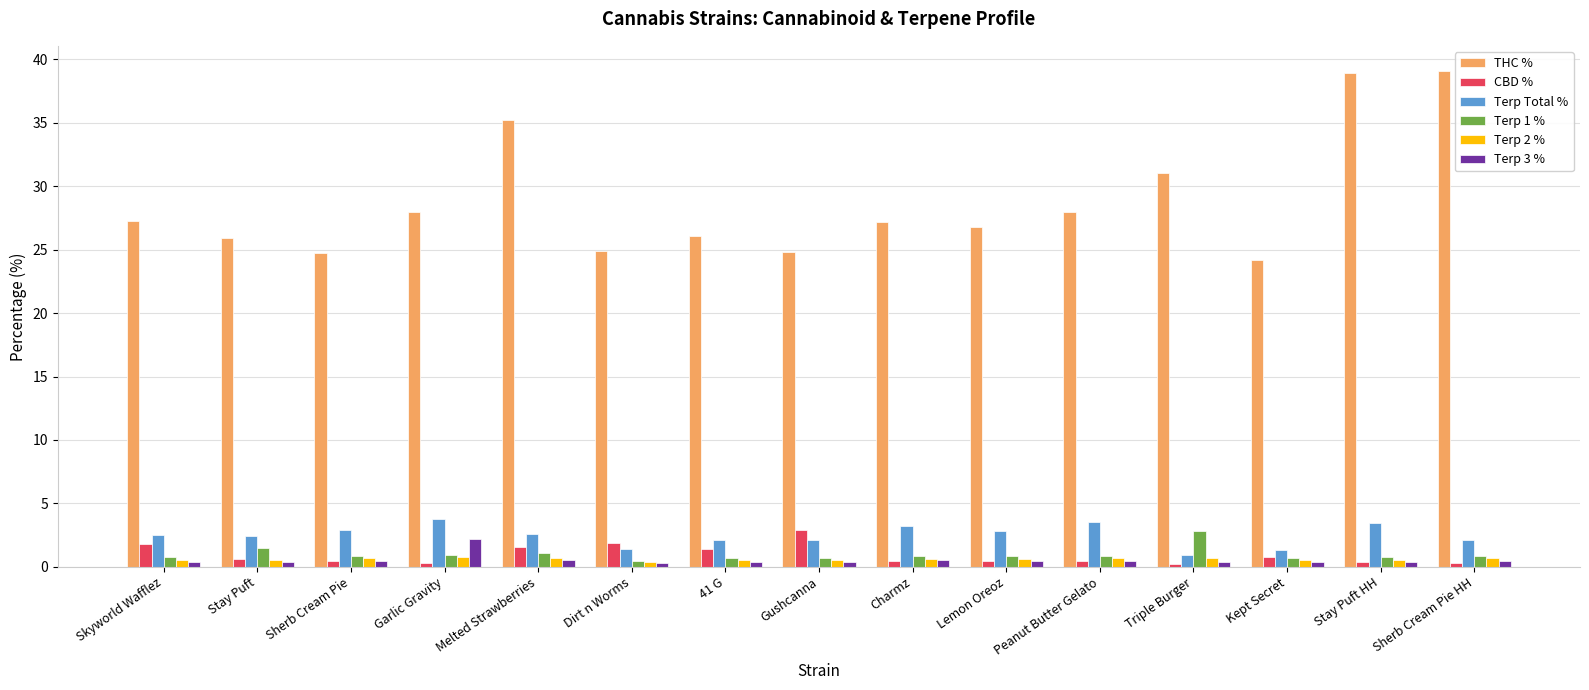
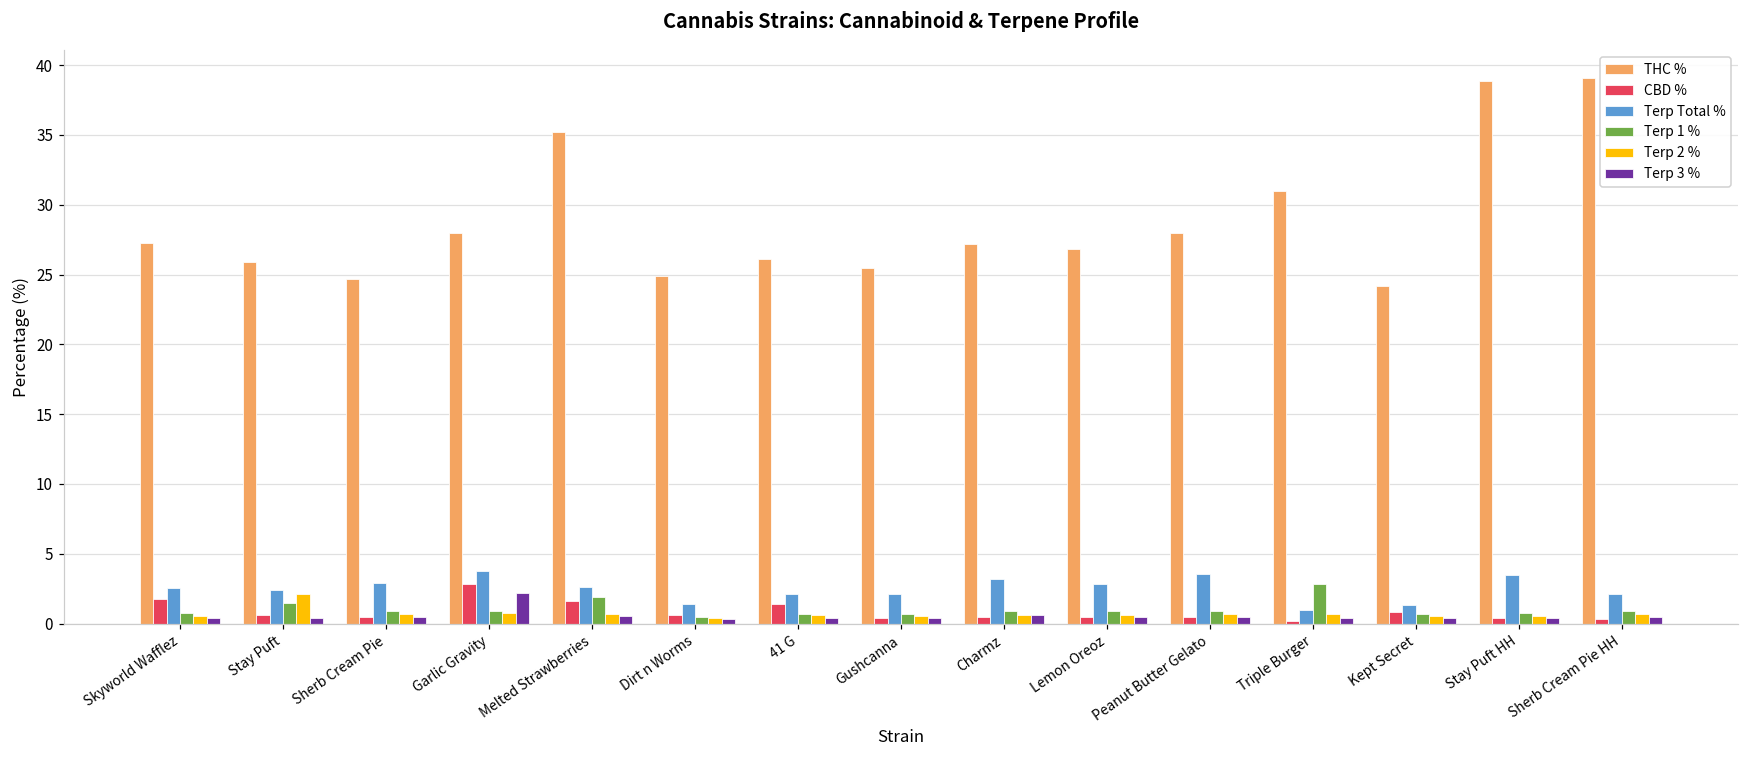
  {
    "THC %": {
      "Skyworld Wafflez": 27.3,
      "Stay Puft": 25.9,
      "Sherb Cream Pie": 24.7,
      "Garlic Gravity": 28.0,
      "Melted Strawberries": 35.2,
      "Dirt n Worms": 24.9,
      "41 G": 26.1,
-     "Gushcanna": 24.8,
+     "Gushcanna": 25.5,
      "Charmz": 27.2,
      "Lemon Oreoz": 26.8,
      "Peanut Butter Gelato": 28.0,
      "Triple Burger": 31.0,
      "Kept Secret": 24.2,
      "Stay Puft HH": 38.9,
      "Sherb Cream Pie HH": 39.1
    },
    "CBD %": {
      "Skyworld Wafflez": 1.8,
      "Stay Puft": 0.6,
      "Sherb Cream Pie": 0.5,
-     "Garlic Gravity": 0.3,
+     "Garlic Gravity": 2.8,
      "Melted Strawberries": 1.6,
-     "Dirt n Worms": 1.9,
+     "Dirt n Worms": 0.6,
      "41 G": 1.4,
-     "Gushcanna": 2.9,
+     "Gushcanna": 0.4,
      "Charmz": 0.5,
      "Lemon Oreoz": 0.5,
      "Peanut Butter Gelato": 0.5,
      "Triple Burger": 0.2,
      "Kept Secret": 0.8,
      "Stay Puft HH": 0.4,
      "Sherb Cream Pie HH": 0.3
    },
    "Terp Total %": {
      "Skyworld Wafflez": 2.5,
      "Stay Puft": 2.4,
      "Sherb Cream Pie": 2.9,
      "Garlic Gravity": 3.8,
      "Melted Strawberries": 2.6,
      "Dirt n Worms": 1.4,
      "41 G": 2.1,
      "Gushcanna": 2.1,
      "Charmz": 3.2,
      "Lemon Oreoz": 2.8,
      "Peanut Butter Gelato": 3.5,
      "Triple Burger": 0.9,
      "Kept Secret": 1.3,
      "Stay Puft HH": 3.5,
      "Sherb Cream Pie HH": 2.1
    },
    "Terp 1 %": {
      "Skyworld Wafflez": 0.8,
      "Stay Puft": 1.5,
      "Sherb Cream Pie": 0.9,
      "Garlic Gravity": 0.9,
-     "Melted Strawberries": 1.1,
+     "Melted Strawberries": 1.9,
      "Dirt n Worms": 0.5,
      "41 G": 0.7,
      "Gushcanna": 0.7,
      "Charmz": 0.9,
      "Lemon Oreoz": 0.9,
      "Peanut Butter Gelato": 0.9,
      "Triple Burger": 2.9,
      "Kept Secret": 0.7,
      "Stay Puft HH": 0.7,
      "Sherb Cream Pie HH": 0.9
    },
    "Terp 2 %": {
      "Skyworld Wafflez": 0.5,
-     "Stay Puft": 0.5,
+     "Stay Puft": 2.2,
      "Sherb Cream Pie": 0.7,
      "Garlic Gravity": 0.8,
      "Melted Strawberries": 0.7,
      "Dirt n Worms": 0.4,
      "41 G": 0.6,
      "Gushcanna": 0.5,
      "Charmz": 0.6,
      "Lemon Oreoz": 0.6,
      "Peanut Butter Gelato": 0.7,
      "Triple Burger": 0.7,
      "Kept Secret": 0.5,
      "Stay Puft HH": 0.5,
      "Sherb Cream Pie HH": 0.7
    },
    "Terp 3 %": {
      "Skyworld Wafflez": 0.4,
      "Stay Puft": 0.4,
      "Sherb Cream Pie": 0.5,
      "Garlic Gravity": 2.2,
      "Melted Strawberries": 0.5,
      "Dirt n Worms": 0.3,
      "41 G": 0.4,
      "Gushcanna": 0.4,
      "Charmz": 0.6,
      "Lemon Oreoz": 0.5,
      "Peanut Butter Gelato": 0.5,
      "Triple Burger": 0.4,
      "Kept Secret": 0.4,
      "Stay Puft HH": 0.4,
      "Sherb Cream Pie HH": 0.5
    }
  }
